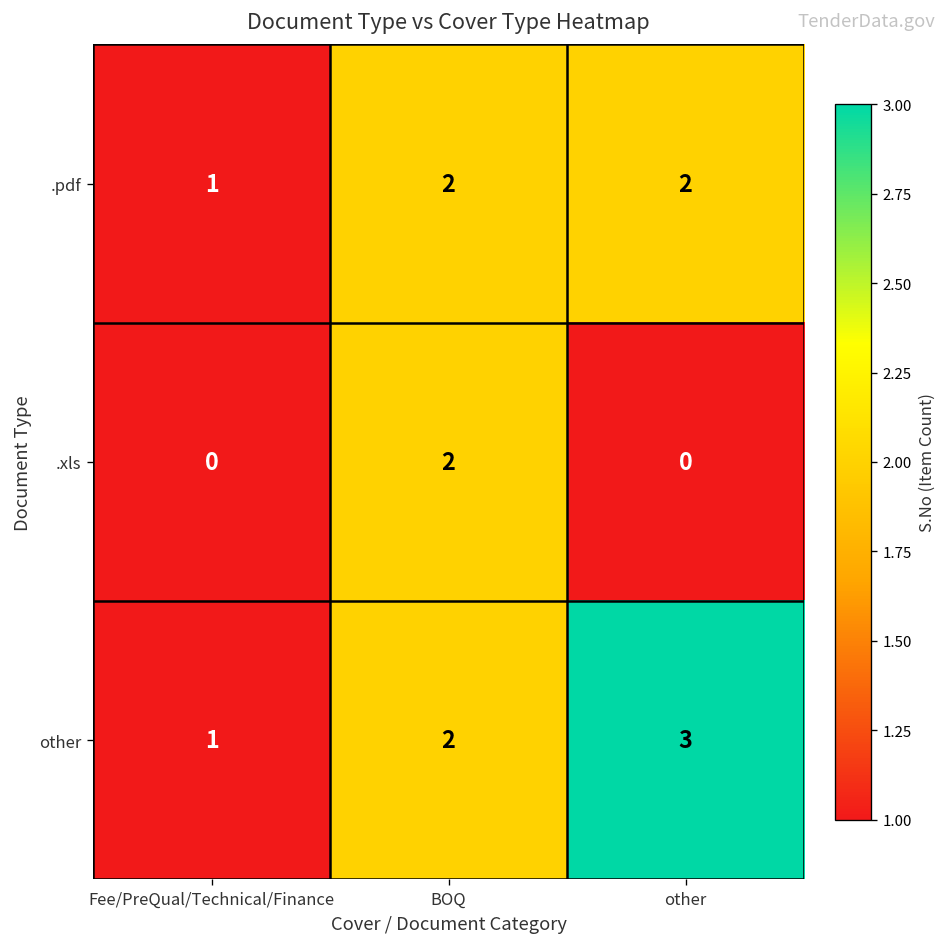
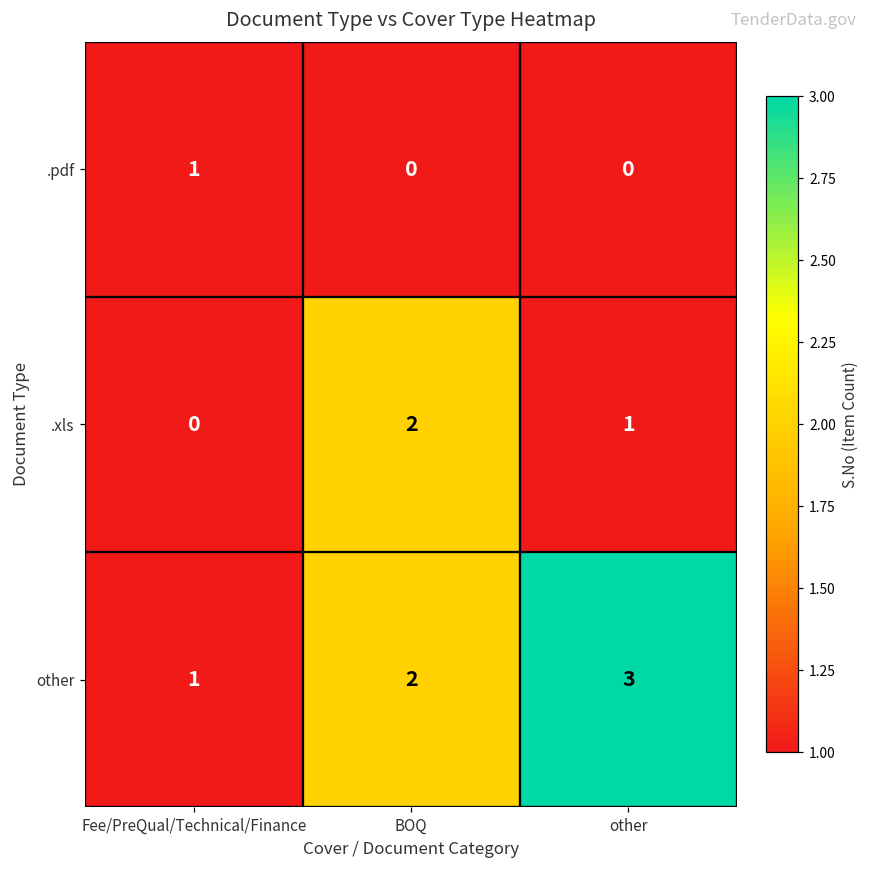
  {
    ".pdf": {
      "Fee/PreQual/Technical/Finance": 1,
-     "BOQ": 2,
-     "other": 2
+     "BOQ": 0,
+     "other": 0
    },
    ".xls": {
      "Fee/PreQual/Technical/Finance": 0,
      "BOQ": 2,
-     "other": 0
+     "other": 1
    },
    "other": {
      "Fee/PreQual/Technical/Finance": 1,
      "BOQ": 2,
      "other": 3
    }
  }
